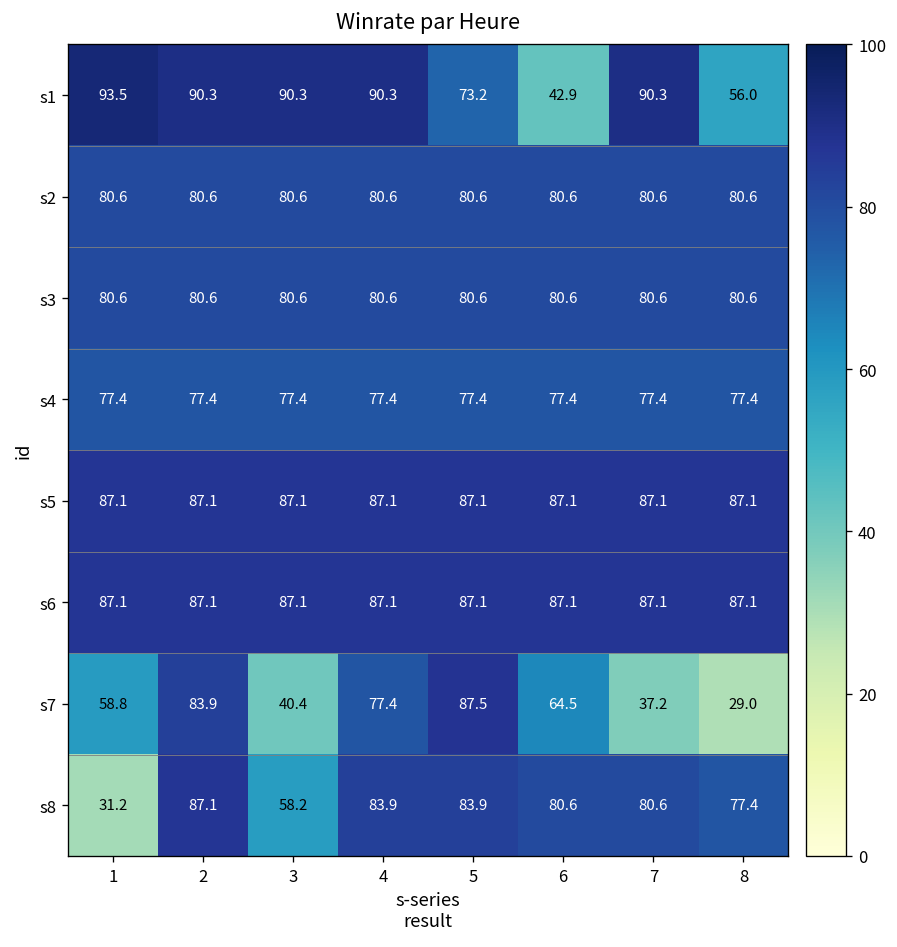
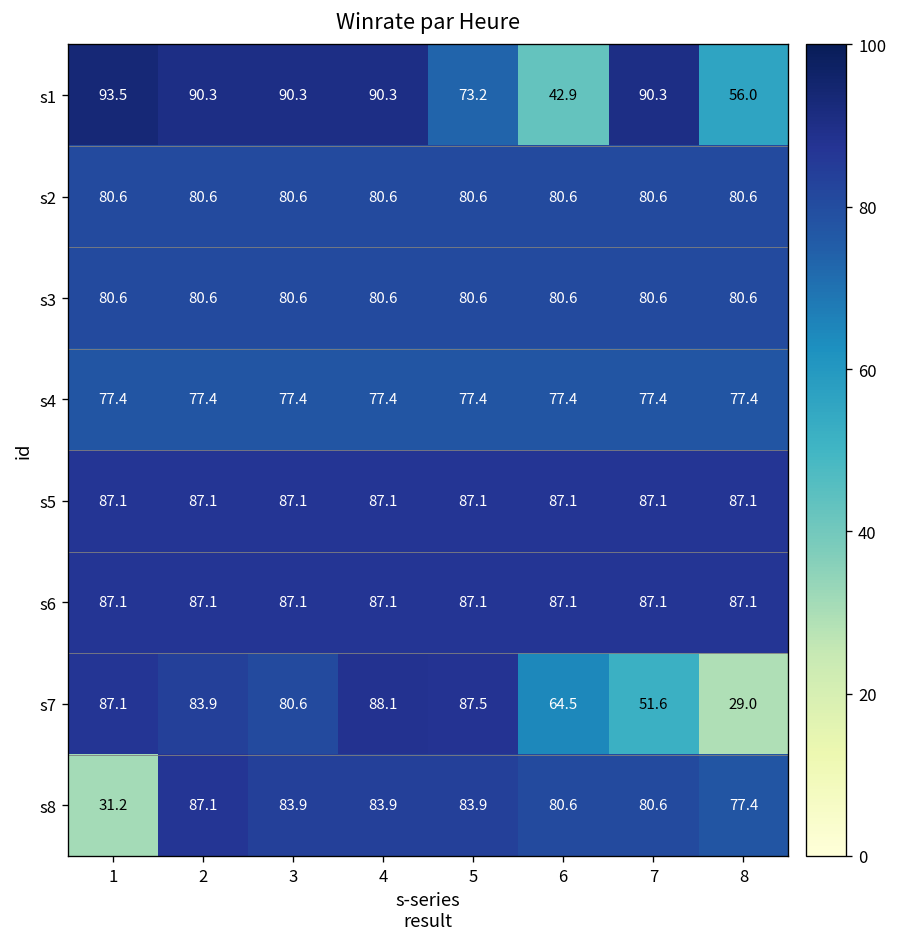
  {
    "s1": {
      "1": 93.5,
      "2": 90.3,
      "3": 90.3,
      "4": 90.3,
      "5": 73.2,
      "6": 42.9,
      "7": 90.3,
      "8": 56.0
    },
    "s2": {
      "1": 80.6,
      "2": 80.6,
      "3": 80.6,
      "4": 80.6,
      "5": 80.6,
      "6": 80.6,
      "7": 80.6,
      "8": 80.6
    },
    "s3": {
      "1": 80.6,
      "2": 80.6,
      "3": 80.6,
      "4": 80.6,
      "5": 80.6,
      "6": 80.6,
      "7": 80.6,
      "8": 80.6
    },
    "s4": {
      "1": 77.4,
      "2": 77.4,
      "3": 77.4,
      "4": 77.4,
      "5": 77.4,
      "6": 77.4,
      "7": 77.4,
      "8": 77.4
    },
    "s5": {
      "1": 87.1,
      "2": 87.1,
      "3": 87.1,
      "4": 87.1,
      "5": 87.1,
      "6": 87.1,
      "7": 87.1,
      "8": 87.1
    },
    "s6": {
      "1": 87.1,
      "2": 87.1,
      "3": 87.1,
      "4": 87.1,
      "5": 87.1,
      "6": 87.1,
      "7": 87.1,
      "8": 87.1
    },
    "s7": {
-     "1": 58.8,
+     "1": 87.1,
      "2": 83.9,
-     "3": 40.4,
-     "4": 77.4,
+     "3": 80.6,
+     "4": 88.1,
      "5": 87.5,
      "6": 64.5,
-     "7": 37.2,
+     "7": 51.6,
      "8": 29.0
    },
    "s8": {
      "1": 31.2,
      "2": 87.1,
-     "3": 58.2,
+     "3": 83.9,
      "4": 83.9,
      "5": 83.9,
      "6": 80.6,
      "7": 80.6,
      "8": 77.4
    }
  }
